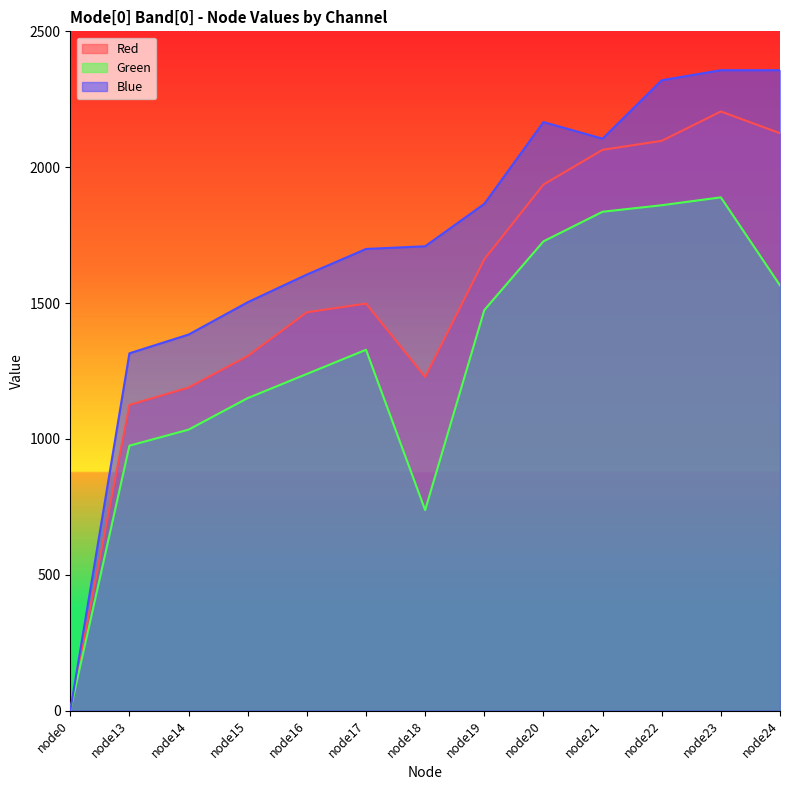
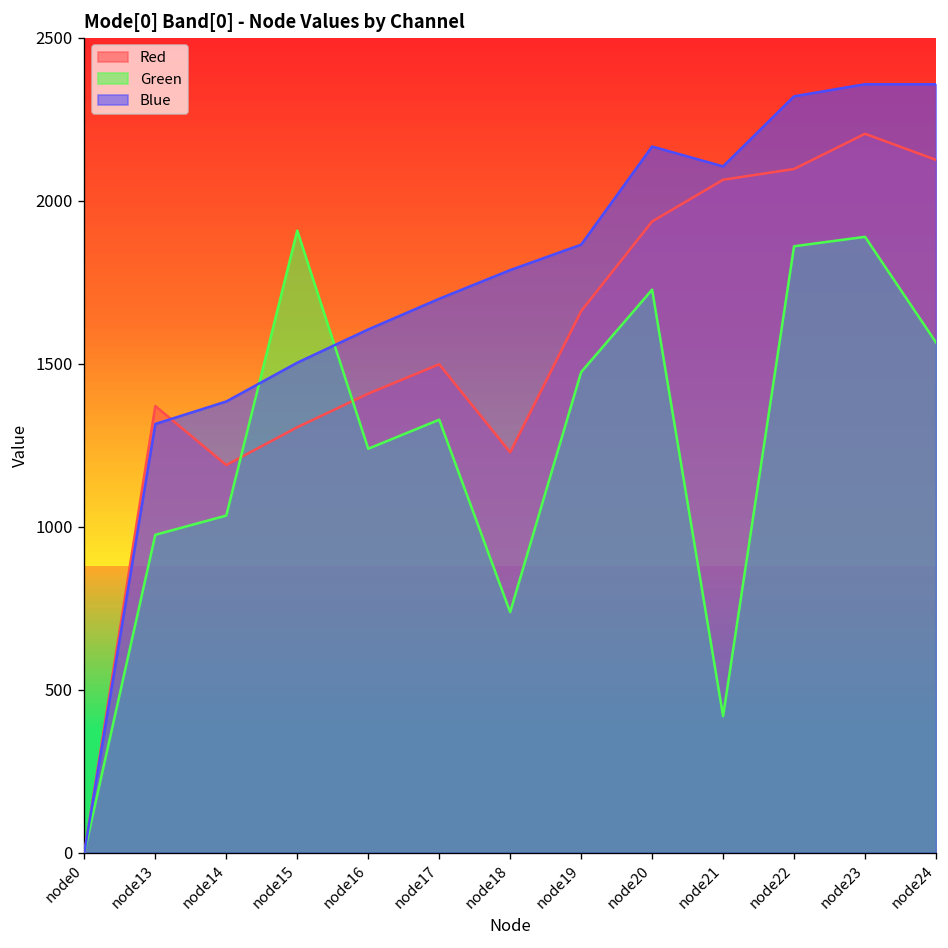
  {
    "Red": {
-     "node13": 1130,
+     "node13": 1370,
      "node14": 1190,
      "node15": 1310,
-     "node16": 1470,
+     "node16": 1410,
      "node17": 1500,
      "node18": 1230,
      "node19": 1660,
      "node20": 1940,
      "node21": 2060,
      "node22": 2100,
      "node23": 2210,
      "node24": 2130
    },
    "Green": {
      "node13": 980,
      "node14": 1030,
-     "node15": 1150,
+     "node15": 1910,
      "node16": 1240,
      "node17": 1330,
      "node18": 740,
      "node19": 1470,
      "node20": 1730,
-     "node21": 1840,
+     "node21": 420,
      "node22": 1860,
      "node23": 1890,
      "node24": 1570
    },
    "Blue": {
      "node13": 1320,
      "node14": 1380,
      "node15": 1500,
      "node16": 1610,
      "node17": 1700,
-     "node18": 1710,
+     "node18": 1790,
      "node19": 1870,
      "node20": 2170,
      "node21": 2110,
      "node22": 2320,
      "node23": 2360,
      "node24": 2360
    }
  }
